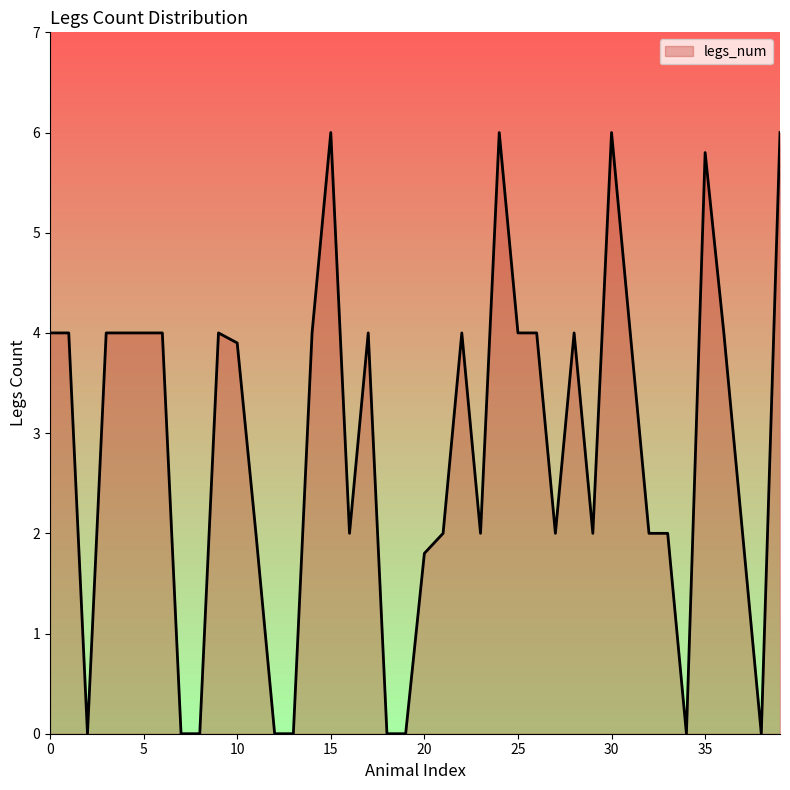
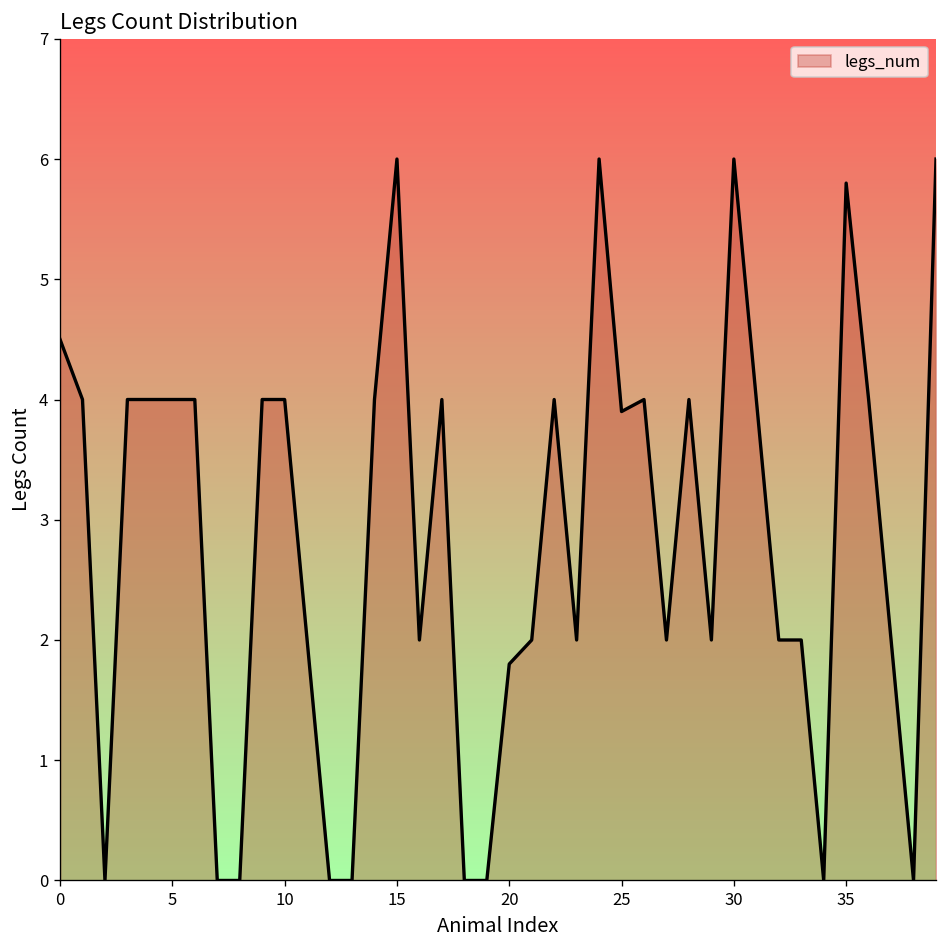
  {
-   "0": 4.0,
+   "0": 4.5,
    "5": 4.0,
-   "10": 3.9,
+   "10": 4.0,
    "15": 6.0,
    "20": 1.8,
-   "25": 4.0,
+   "25": 3.9,
    "30": 6.0,
    "35": 5.8
  }
